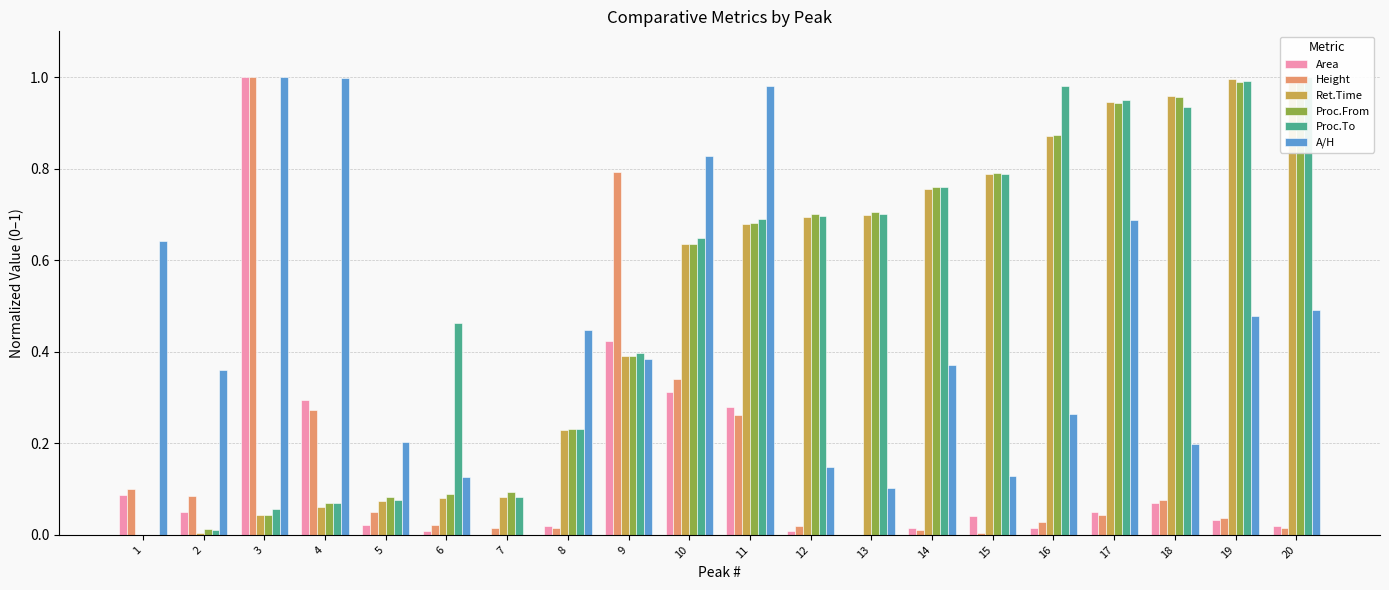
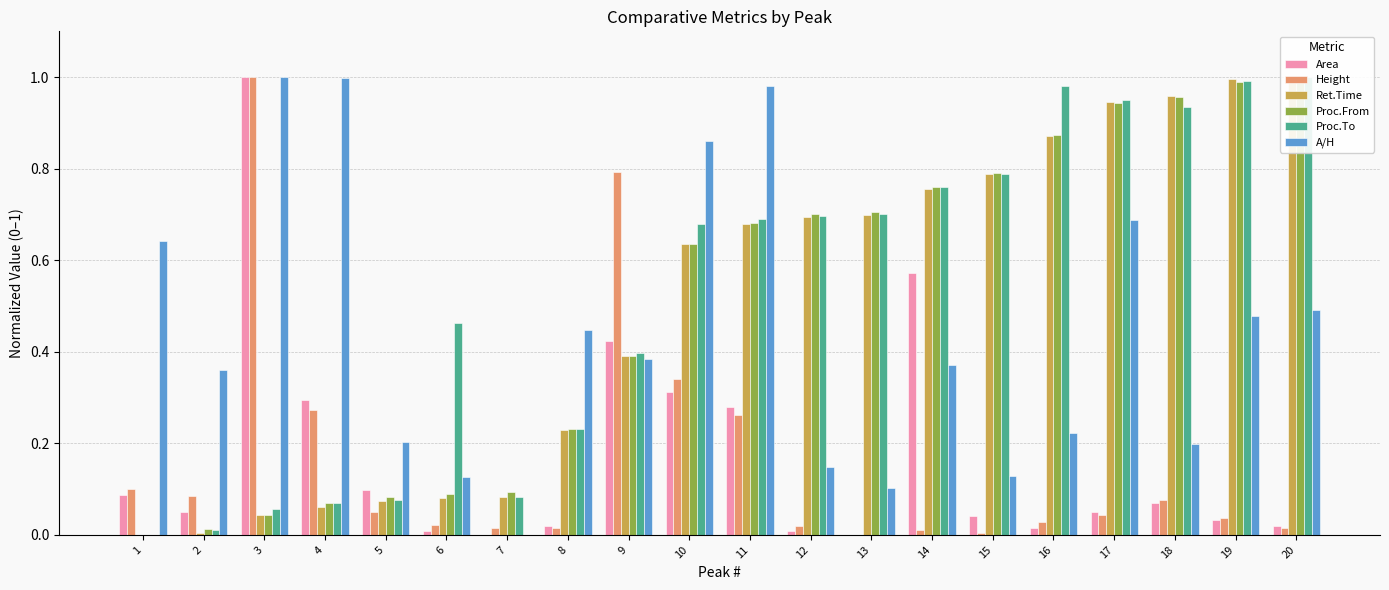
  {
    "Area": {
      "1": 0.09,
      "2": 0.05,
      "3": 1.00,
      "4": 0.29,
-     "5": 0.02,
+     "5": 0.10,
      "6": 0.01,
      "8": 0.02,
      "9": 0.42,
      "10": 0.31,
      "11": 0.28,
      "12": 0.01,
      "13": 0.00,
-     "14": 0.01,
+     "14": 0.57,
      "15": 0.04,
      "16": 0.02,
      "17": 0.05,
      "18": 0.07,
      "19": 0.03,
      "20": 0.02
    },
    "Proc.To": {
      "1": 0.00,
      "2": 0.01,
      "3": 0.06,
      "4": 0.07,
      "5": 0.08,
      "6": 0.46,
      "7": 0.08,
      "8": 0.23,
      "9": 0.40,
-     "10": 0.65,
+     "10": 0.68,
      "11": 0.69,
      "12": 0.70,
      "13": 0.70,
      "14": 0.76,
      "15": 0.79,
      "16": 0.98,
      "17": 0.95,
      "18": 0.93,
      "19": 0.99
    },
    "A/H": {
      "1": 0.64,
      "2": 0.36,
      "3": 1.00,
      "4": 1.00,
      "5": 0.20,
      "6": 0.13,
      "7": 0.00,
      "8": 0.45,
      "9": 0.38,
-     "10": 0.83,
+     "10": 0.86,
      "11": 0.98,
      "12": 0.15,
      "13": 0.10,
      "14": 0.37,
      "15": 0.13,
-     "16": 0.26,
+     "16": 0.22,
      "17": 0.69,
      "18": 0.20,
      "19": 0.48,
      "20": 0.49
    }
  }
